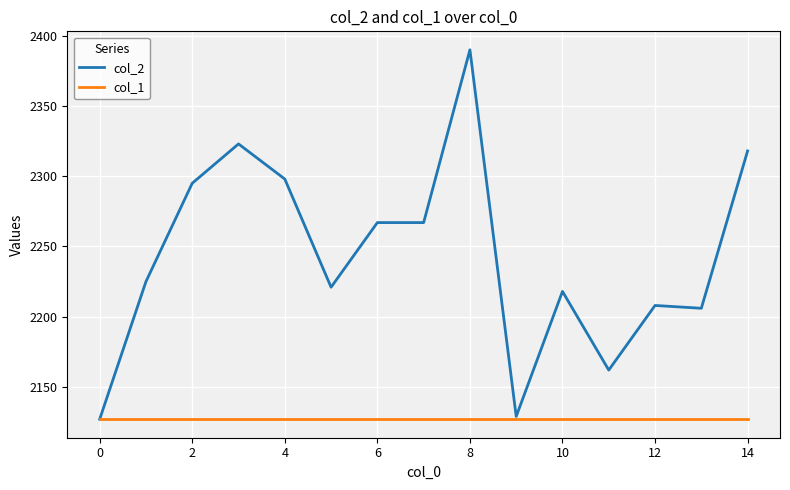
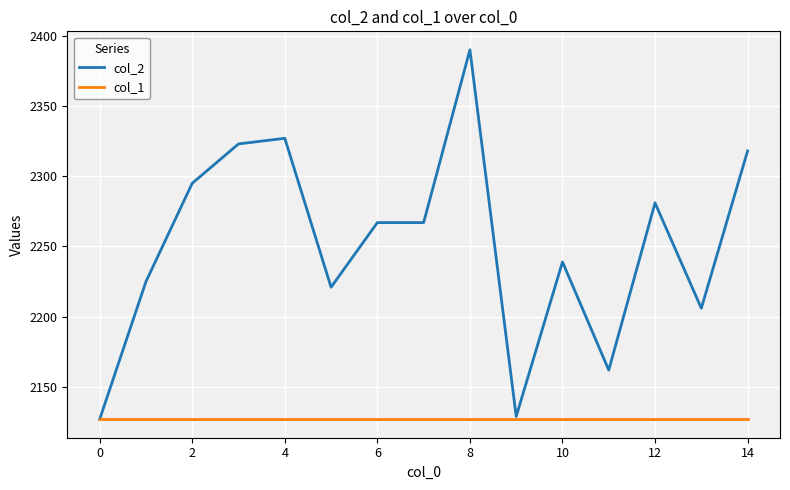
  {
    "col_2": {
      "2": 2295,
-     "4": 2298,
+     "4": 2327,
      "6": 2267,
      "8": 2390,
-     "10": 2218,
-     "12": 2208,
+     "10": 2239,
+     "12": 2281,
      "14": 2318
    },
    "col_1": {
      "2": 2127,
      "4": 2127,
      "6": 2127,
      "8": 2127,
      "10": 2127,
      "12": 2127,
      "14": 2127
    }
  }
